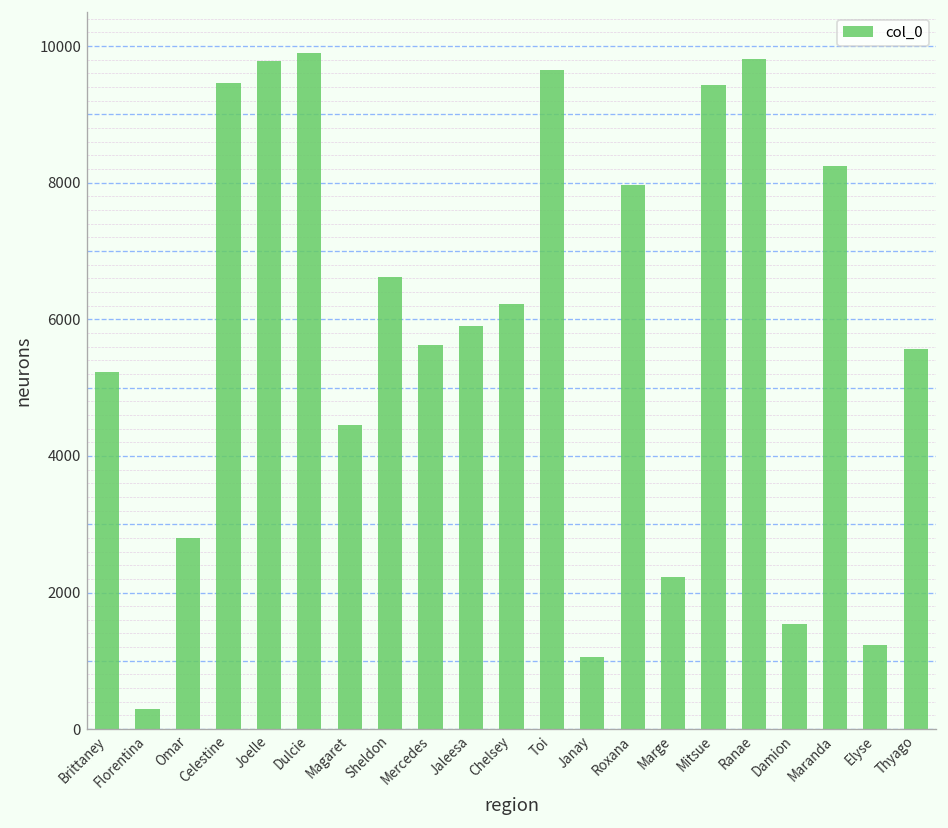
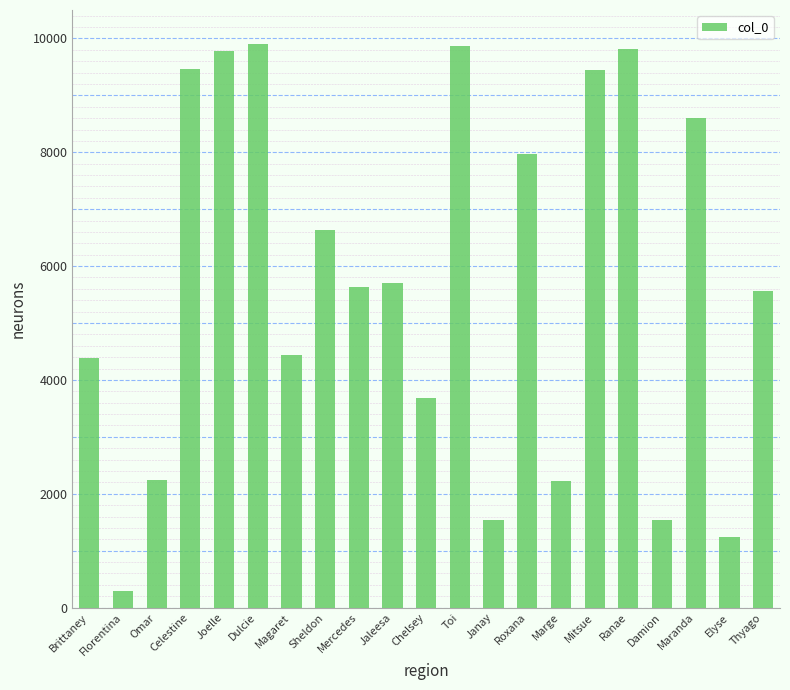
  {
-   "Brittaney": 5200,
+   "Brittaney": 4400,
    "Florentina": 300,
-   "Omar": 2800,
+   "Omar": 2200,
    "Celestine": 9500,
    "Joelle": 9800,
    "Dulcie": 9900,
    "Magaret": 4400,
    "Sheldon": 6600,
    "Mercedes": 5600,
-   "Jaleesa": 5900,
-   "Chelsey": 6200,
-   "Toi": 9600,
-   "Janay": 1100,
+   "Jaleesa": 5700,
+   "Chelsey": 3700,
+   "Toi": 9900,
+   "Janay": 1500,
    "Roxana": 8000,
    "Marge": 2200,
    "Mitsue": 9400,
    "Ranae": 9800,
    "Damion": 1500,
-   "Maranda": 8200,
+   "Maranda": 8600,
    "Elyse": 1200,
    "Thyago": 5600
  }
